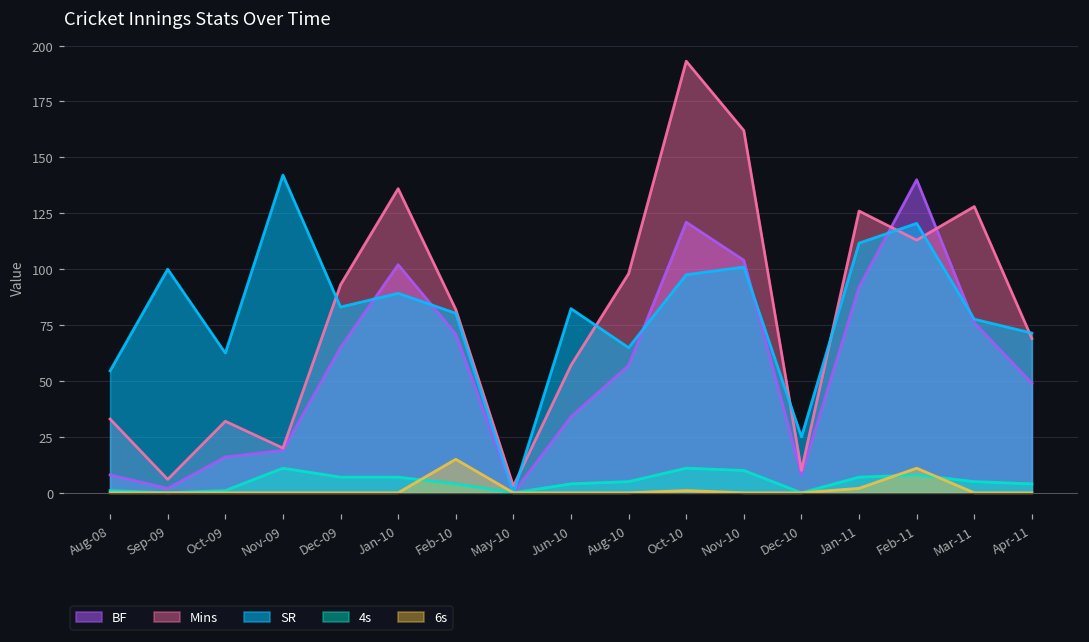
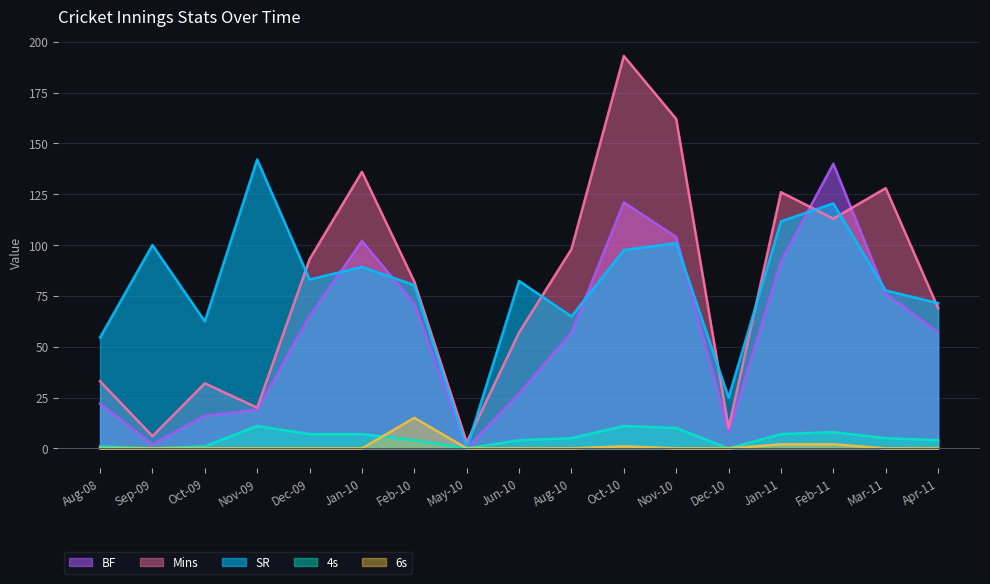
  {
    "BF": {
-     "Aug-08": 8,
+     "Aug-08": 22,
      "Sep-09": 2,
      "Oct-09": 16,
      "Dec-09": 65,
      "Jan-10": 102,
      "Feb-10": 71,
-     "Jun-10": 34,
+     "Jun-10": 27,
      "Aug-10": 57,
      "Oct-10": 121,
      "Nov-10": 104,
      "Dec-10": 8,
      "Jan-11": 92,
      "Feb-11": 140,
      "Mar-11": 76,
-     "Apr-11": 49
+     "Apr-11": 57
    },
    "Mins": {
      "Aug-08": 33,
      "Sep-09": 6,
      "Oct-09": 32,
      "Dec-09": 93,
      "Jan-10": 136,
      "Feb-10": 82,
      "May-10": 3,
      "Jun-10": 57,
      "Aug-10": 98,
      "Oct-10": 193,
      "Nov-10": 162,
      "Dec-10": 10,
      "Jan-11": 126,
      "Feb-11": 113,
      "Mar-11": 128,
      "Apr-11": 69
    },
    "SR": {
      "Aug-08": 55,
      "Sep-09": 100,
      "Oct-09": 63,
      "Nov-09": 142,
      "Dec-09": 83,
      "Jan-10": 89,
      "Feb-10": 80,
      "Jun-10": 82,
      "Aug-10": 65,
      "Oct-10": 98,
      "Nov-10": 101,
      "Dec-10": 25,
      "Jan-11": 112,
      "Feb-11": 120,
      "Mar-11": 78,
      "Apr-11": 71
    },
    "4s": {
      "Nov-09": 11,
      "Dec-09": 7,
      "Jan-10": 7,
      "Feb-10": 4,
      "Jun-10": 4,
      "Aug-10": 5,
      "Oct-10": 11,
      "Nov-10": 10,
      "Jan-11": 7,
      "Feb-11": 8,
      "Mar-11": 5,
      "Apr-11": 4
    },
    "6s": {
      "Nov-09": 0,
      "Dec-09": 0,
      "Jan-10": 0,
      "Feb-10": 15,
      "Jun-10": 0,
      "Aug-10": 0,
      "Oct-10": 1,
      "Nov-10": 0,
      "Jan-11": 2,
-     "Feb-11": 11,
+     "Feb-11": 2,
      "Mar-11": 0,
      "Apr-11": 0
    }
  }
